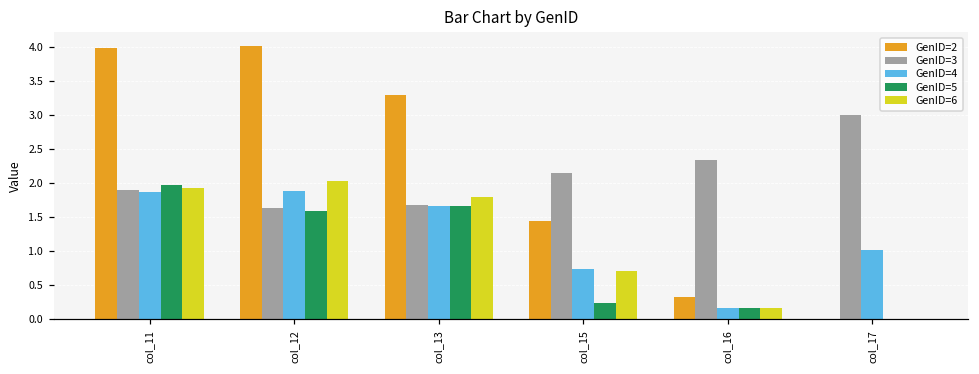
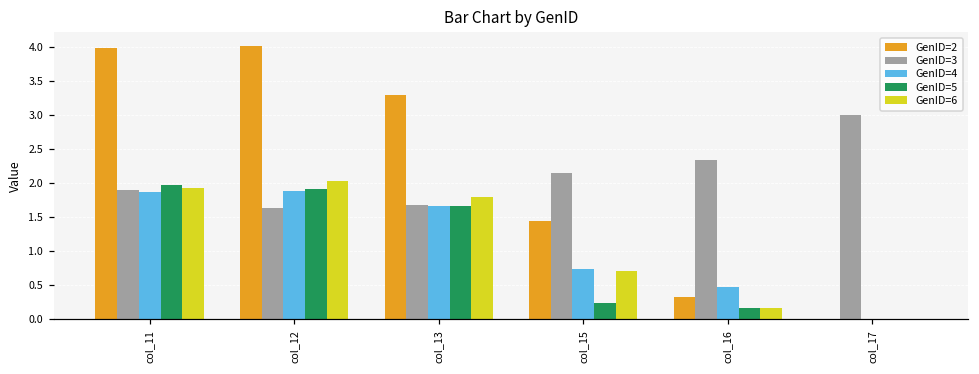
  {
    "GenID=3": {
      "col_11": 1.9,
      "col_12": 1.6,
      "col_13": 1.7,
      "col_15": 2.2,
      "col_16": 2.3,
      "col_17": 3.0
    },
    "GenID=4": {
      "col_11": 1.9,
      "col_12": 1.9,
      "col_13": 1.7,
      "col_15": 0.7,
-     "col_16": 0.2,
-     "col_17": 1.0
+     "col_16": 0.5,
+     "col_17": 0.0
    },
    "GenID=5": {
      "col_11": 2.0,
-     "col_12": 1.6,
+     "col_12": 1.9,
      "col_13": 1.7,
      "col_15": 0.2,
      "col_16": 0.2
    }
  }
